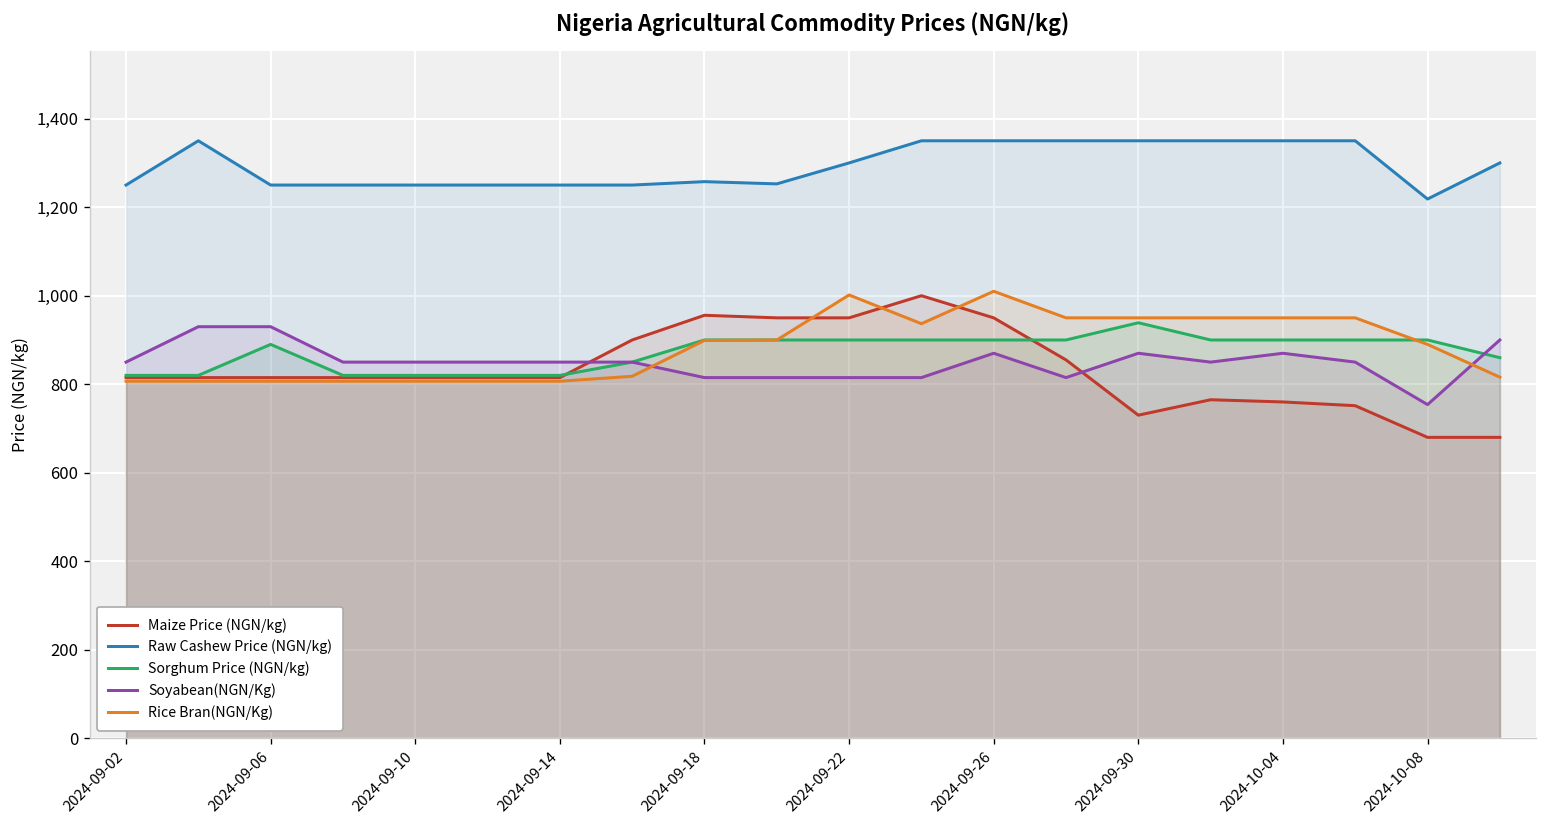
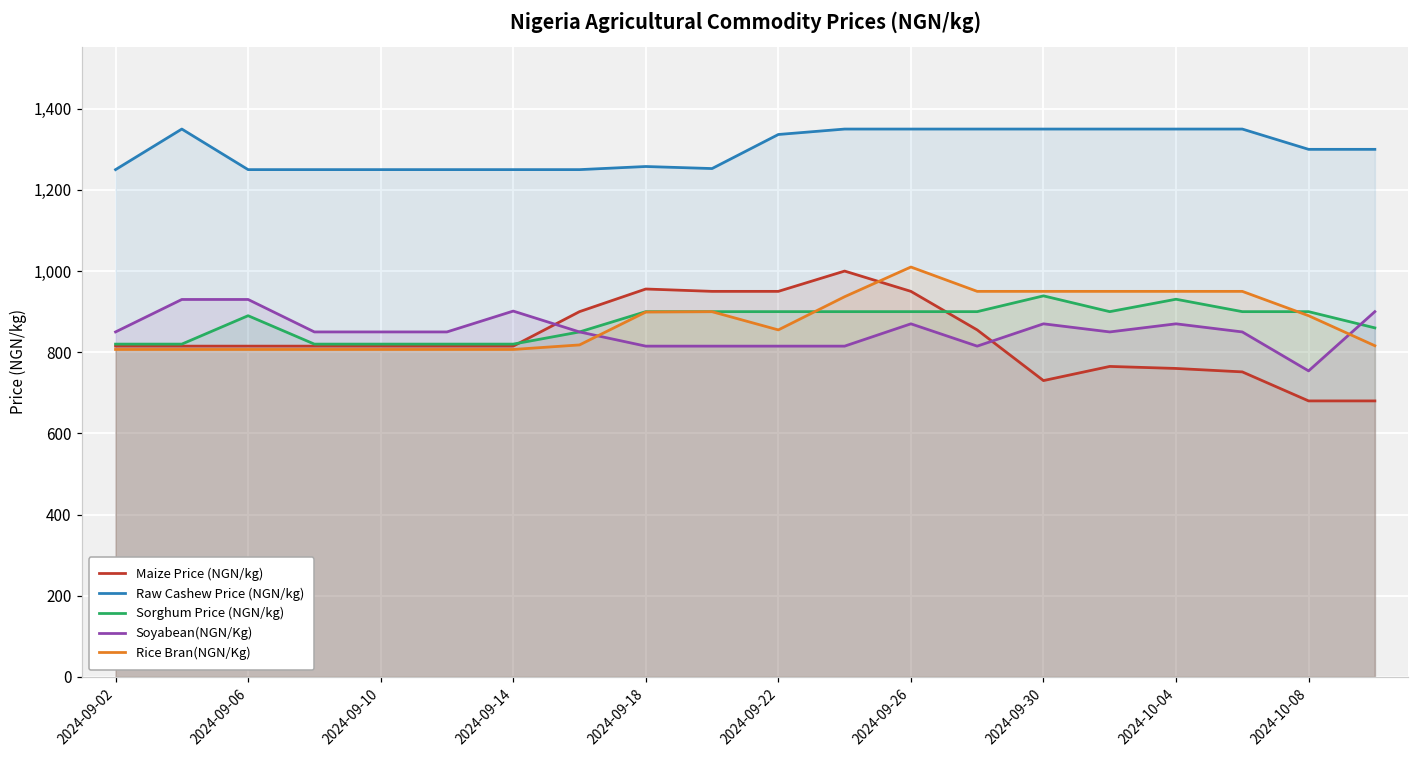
  {
    "Maize Price (NGN/kg)": {
      "2024-09-06": "820",
      "2024-09-18": "960",
      "2024-09-22": "950",
      "2024-09-26": "950",
      "2024-09-30": "730",
      "2024-10-04": "760",
      "2024-10-08": "680"
    },
    "Raw Cashew Price (NGN/kg)": {
      "2024-09-02": "1,250",
      "2024-09-06": "1,250",
      "2024-09-10": "1,250",
      "2024-09-14": "1,250",
      "2024-09-18": "1,260",
-     "2024-09-22": "1,300",
+     "2024-09-22": "1,340",
      "2024-09-26": "1,350",
      "2024-09-30": "1,350",
      "2024-10-04": "1,350",
-     "2024-10-08": "1,220"
+     "2024-10-08": "1,300"
    },
    "Sorghum Price (NGN/kg)": {
      "2024-09-06": "890",
      "2024-09-22": "900",
      "2024-09-26": "900",
      "2024-09-30": "940",
-     "2024-10-04": "900",
+     "2024-10-04": "930",
      "2024-10-08": "900"
    },
    "Soyabean(NGN/Kg)": {
      "2024-09-02": "850",
      "2024-09-06": "930",
      "2024-09-10": "850",
-     "2024-09-14": "850",
+     "2024-09-14": "900",
      "2024-09-18": "820",
      "2024-09-22": "820",
      "2024-09-26": "870",
      "2024-09-30": "870",
      "2024-10-04": "870",
      "2024-10-08": "750"
    },
    "Rice Bran(NGN/Kg)": {
      "2024-09-02": "810",
      "2024-09-06": "810",
      "2024-09-10": "810",
      "2024-09-14": "810",
-     "2024-09-22": "1,000",
+     "2024-09-22": "860",
      "2024-09-26": "1,010",
      "2024-09-30": "950",
      "2024-10-04": "950",
      "2024-10-08": "890"
    }
  }
